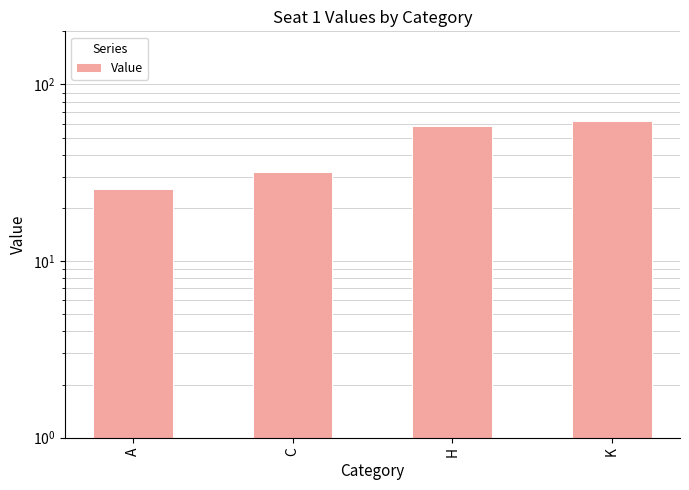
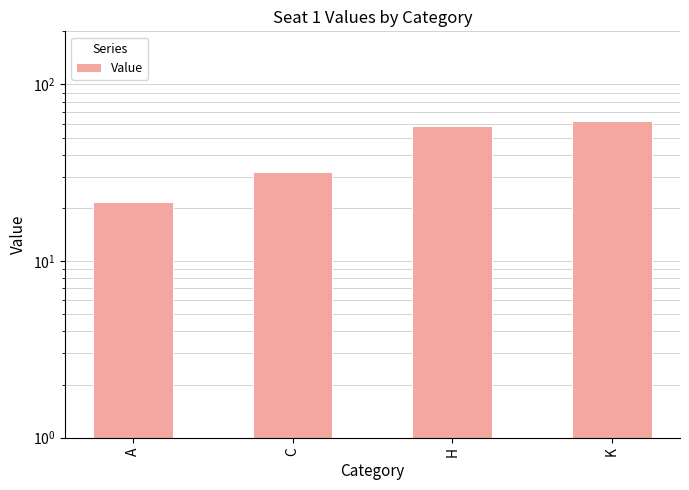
  {
-   "A": 26,
+   "A": 22,
    "C": 32,
    "H": 58,
    "K": 62
  }
